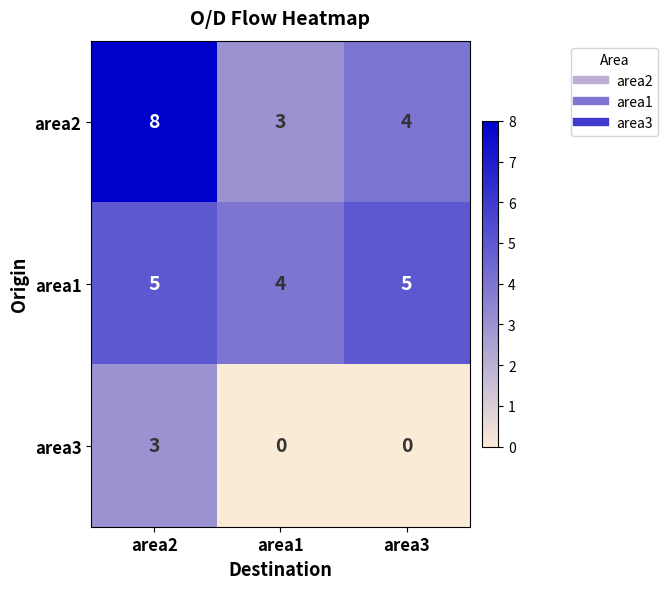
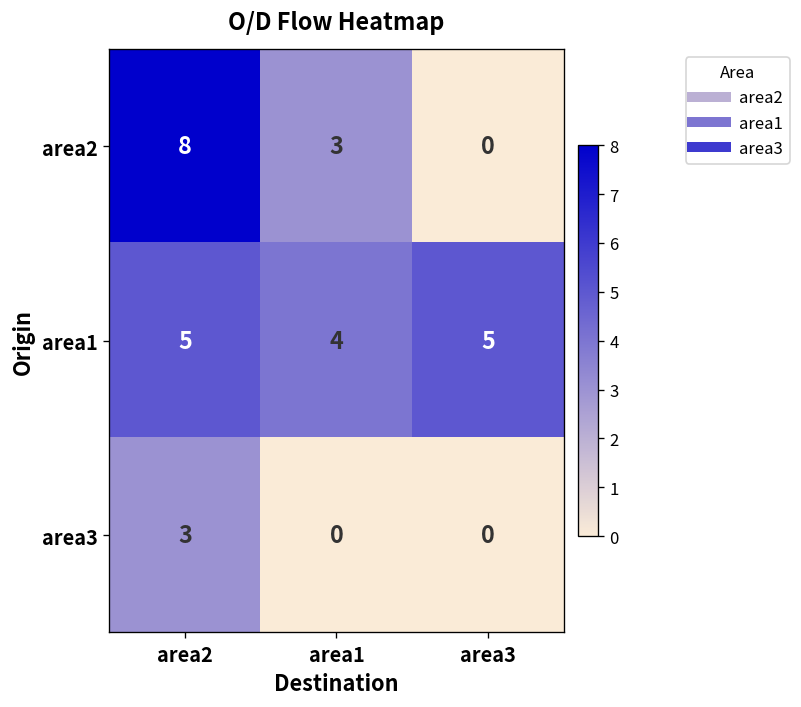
  {
    "area2": {
      "area2": 8,
      "area1": 3,
-     "area3": 4
+     "area3": 0
    },
    "area1": {
      "area2": 5,
      "area1": 4,
      "area3": 5
    },
    "area3": {
      "area2": 3,
      "area1": 0,
      "area3": 0
    }
  }
